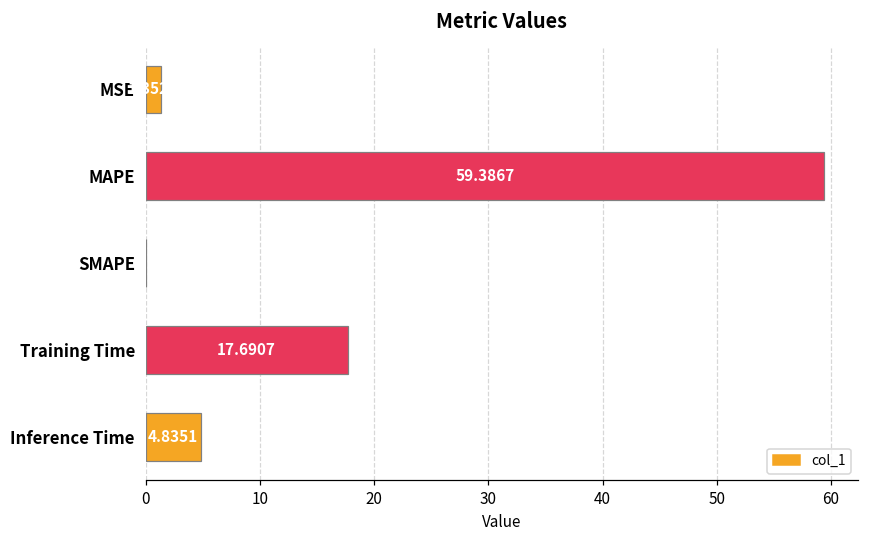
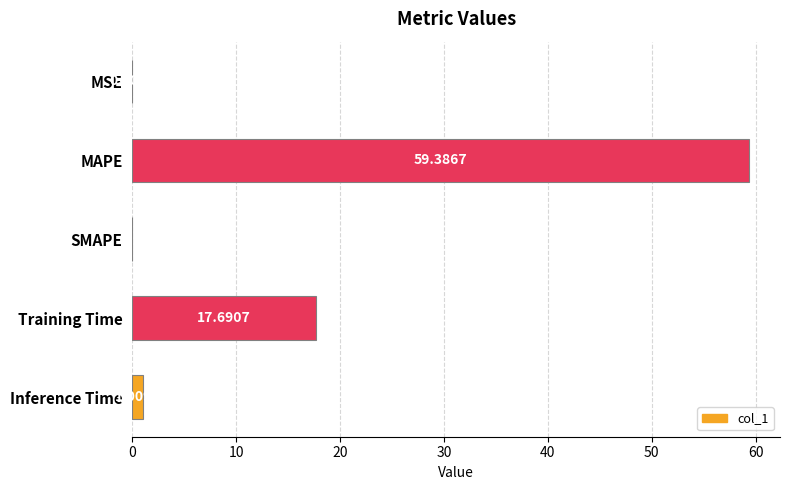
  {
-   "MSE": 1.4,
+   "MSE": 0.0,
    "SMAPE": 0.0,
-   "Inference Time": 4.8
+   "Inference Time": 1.0
  }
